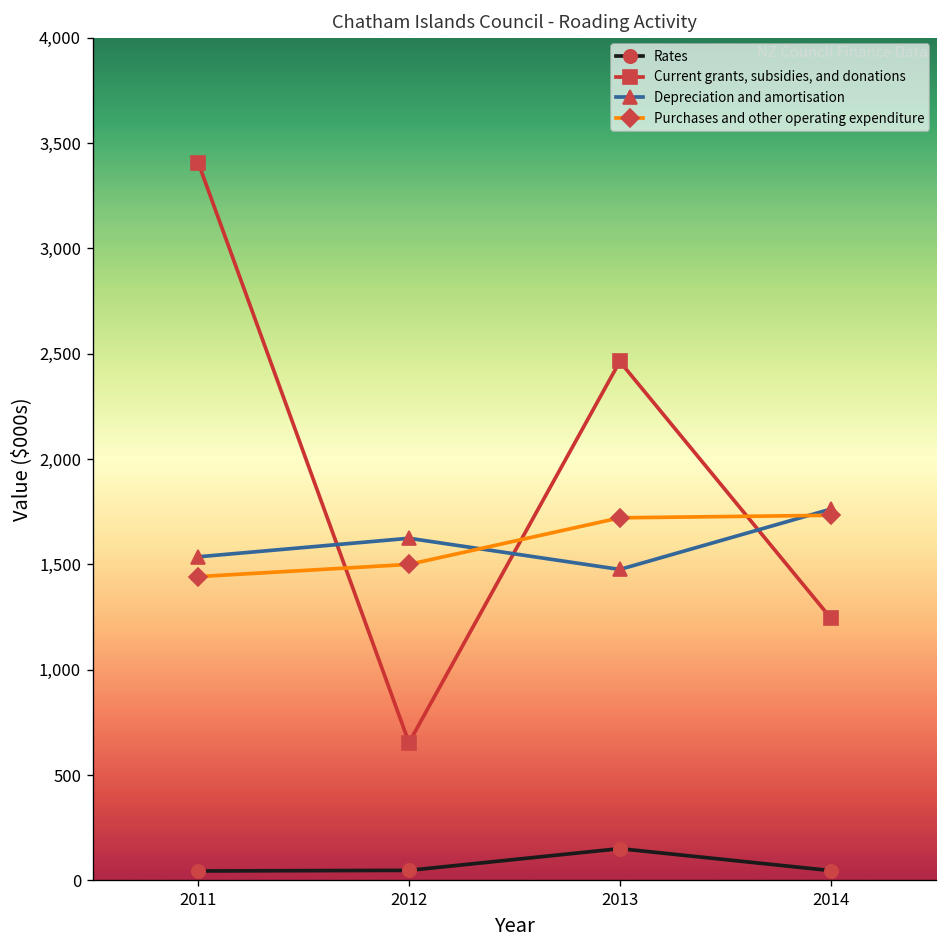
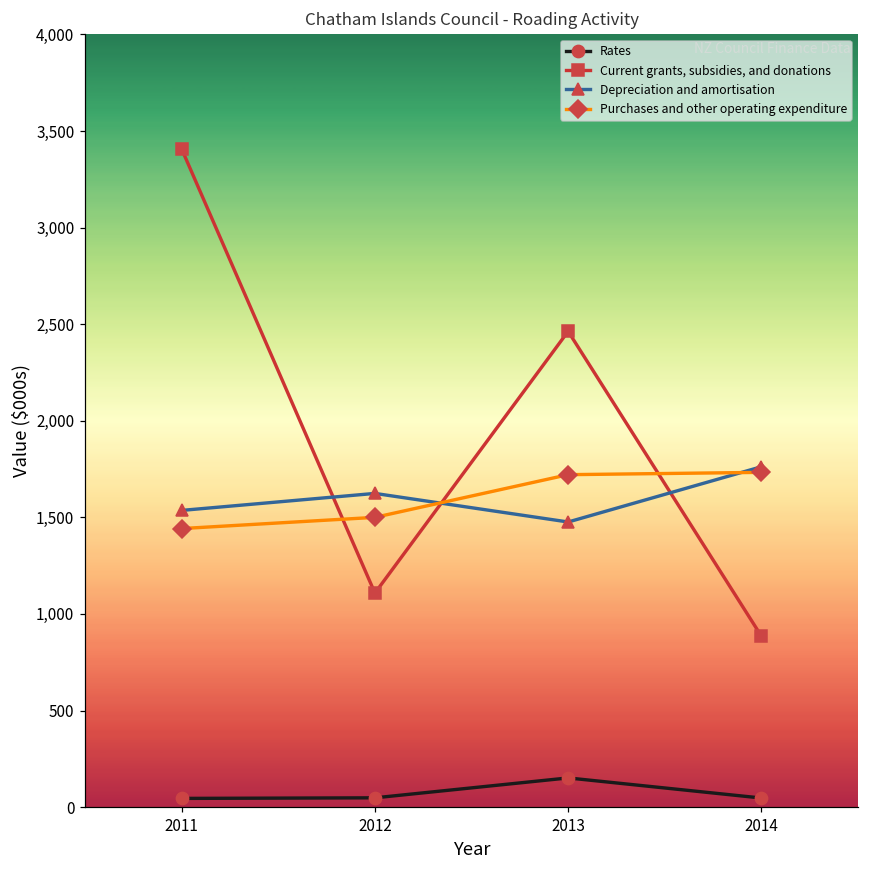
  {
    "Rates": {
      "2011": "50",
      "2012": "50",
      "2013": "150",
      "2014": "50"
    },
    "Current grants, subsidies, and donations": {
      "2011": "3,410",
-     "2012": "650",
+     "2012": "1,110",
      "2013": "2,460",
-     "2014": "1,250"
+     "2014": "890"
    },
    "Depreciation and amortisation": {
      "2011": "1,540",
      "2012": "1,620",
      "2013": "1,480",
      "2014": "1,760"
    },
    "Purchases and other operating expenditure": {
      "2011": "1,440",
      "2012": "1,500",
      "2013": "1,720",
      "2014": "1,730"
    }
  }
